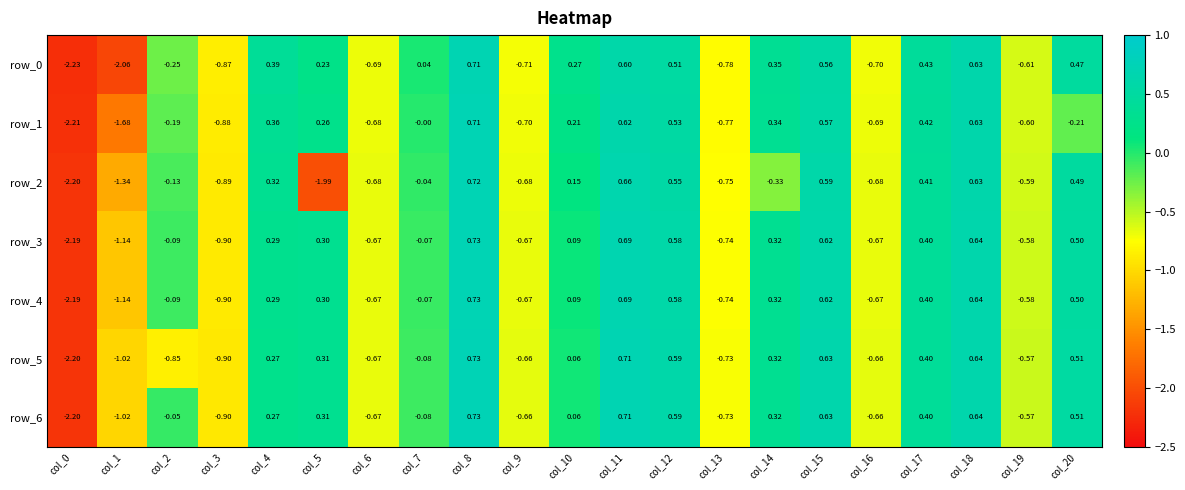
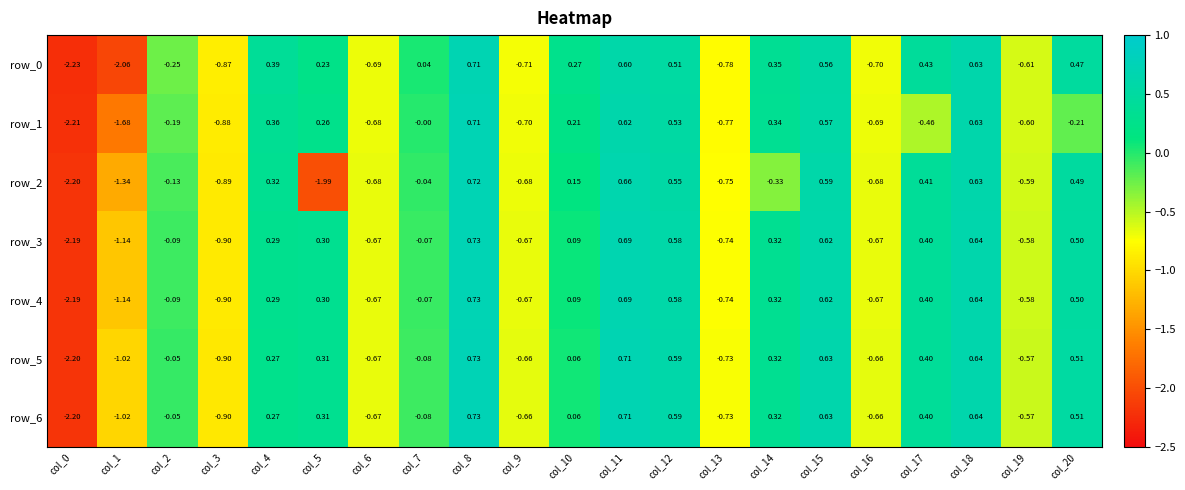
  {
    "row_0": {
      "col_0": -2.23,
      "col_1": -2.06,
      "col_2": -0.25,
      "col_3": -0.87,
      "col_4": 0.39,
      "col_5": 0.23,
      "col_6": -0.69,
      "col_7": 0.04,
      "col_8": 0.71,
      "col_9": -0.71,
      "col_10": 0.27,
      "col_11": 0.60,
      "col_12": 0.51,
      "col_13": -0.78,
      "col_14": 0.35,
      "col_15": 0.56,
      "col_16": -0.70,
      "col_17": 0.43,
      "col_18": 0.63,
      "col_19": -0.61,
      "col_20": 0.47
    },
    "row_1": {
      "col_0": -2.21,
      "col_1": -1.68,
      "col_2": -0.19,
      "col_3": -0.88,
      "col_4": 0.36,
      "col_5": 0.26,
      "col_6": -0.68,
      "col_7": -0.00,
      "col_8": 0.71,
      "col_9": -0.70,
      "col_10": 0.21,
      "col_11": 0.62,
      "col_12": 0.53,
      "col_13": -0.77,
      "col_14": 0.34,
      "col_15": 0.57,
      "col_16": -0.69,
-     "col_17": 0.42,
+     "col_17": -0.46,
      "col_18": 0.63,
      "col_19": -0.60,
      "col_20": -0.21
    },
    "row_2": {
      "col_0": -2.20,
      "col_1": -1.34,
      "col_2": -0.13,
      "col_3": -0.89,
      "col_4": 0.32,
      "col_5": -1.99,
      "col_6": -0.68,
      "col_7": -0.04,
      "col_8": 0.72,
      "col_9": -0.68,
      "col_10": 0.15,
      "col_11": 0.66,
      "col_12": 0.55,
      "col_13": -0.75,
      "col_14": -0.33,
      "col_15": 0.59,
      "col_16": -0.68,
      "col_17": 0.41,
      "col_18": 0.63,
      "col_19": -0.59,
      "col_20": 0.49
    },
    "row_3": {
      "col_0": -2.19,
      "col_1": -1.14,
      "col_2": -0.09,
      "col_3": -0.90,
      "col_4": 0.29,
      "col_5": 0.30,
      "col_6": -0.67,
      "col_7": -0.07,
      "col_8": 0.73,
      "col_9": -0.67,
      "col_10": 0.09,
      "col_11": 0.69,
      "col_12": 0.58,
      "col_13": -0.74,
      "col_14": 0.32,
      "col_15": 0.62,
      "col_16": -0.67,
      "col_17": 0.40,
      "col_18": 0.64,
      "col_19": -0.58,
      "col_20": 0.50
    },
    "row_4": {
      "col_0": -2.19,
      "col_1": -1.14,
      "col_2": -0.09,
      "col_3": -0.90,
      "col_4": 0.29,
      "col_5": 0.30,
      "col_6": -0.67,
      "col_7": -0.07,
      "col_8": 0.73,
      "col_9": -0.67,
      "col_10": 0.09,
      "col_11": 0.69,
      "col_12": 0.58,
      "col_13": -0.74,
      "col_14": 0.32,
      "col_15": 0.62,
      "col_16": -0.67,
      "col_17": 0.40,
      "col_18": 0.64,
      "col_19": -0.58,
      "col_20": 0.50
    },
    "row_5": {
      "col_0": -2.20,
      "col_1": -1.02,
-     "col_2": -0.85,
+     "col_2": -0.05,
      "col_3": -0.90,
      "col_4": 0.27,
      "col_5": 0.31,
      "col_6": -0.67,
      "col_7": -0.08,
      "col_8": 0.73,
      "col_9": -0.66,
      "col_10": 0.06,
      "col_11": 0.71,
      "col_12": 0.59,
      "col_13": -0.73,
      "col_14": 0.32,
      "col_15": 0.63,
      "col_16": -0.66,
      "col_17": 0.40,
      "col_18": 0.64,
      "col_19": -0.57,
      "col_20": 0.51
    },
    "row_6": {
      "col_0": -2.20,
      "col_1": -1.02,
      "col_2": -0.05,
      "col_3": -0.90,
      "col_4": 0.27,
      "col_5": 0.31,
      "col_6": -0.67,
      "col_7": -0.08,
      "col_8": 0.73,
      "col_9": -0.66,
      "col_10": 0.06,
      "col_11": 0.71,
      "col_12": 0.59,
      "col_13": -0.73,
      "col_14": 0.32,
      "col_15": 0.63,
      "col_16": -0.66,
      "col_17": 0.40,
      "col_18": 0.64,
      "col_19": -0.57,
      "col_20": 0.51
    }
  }
